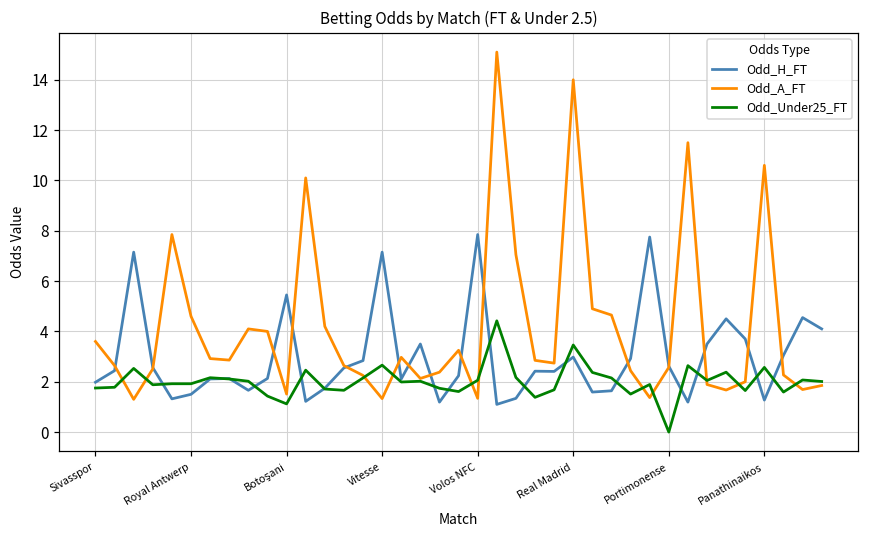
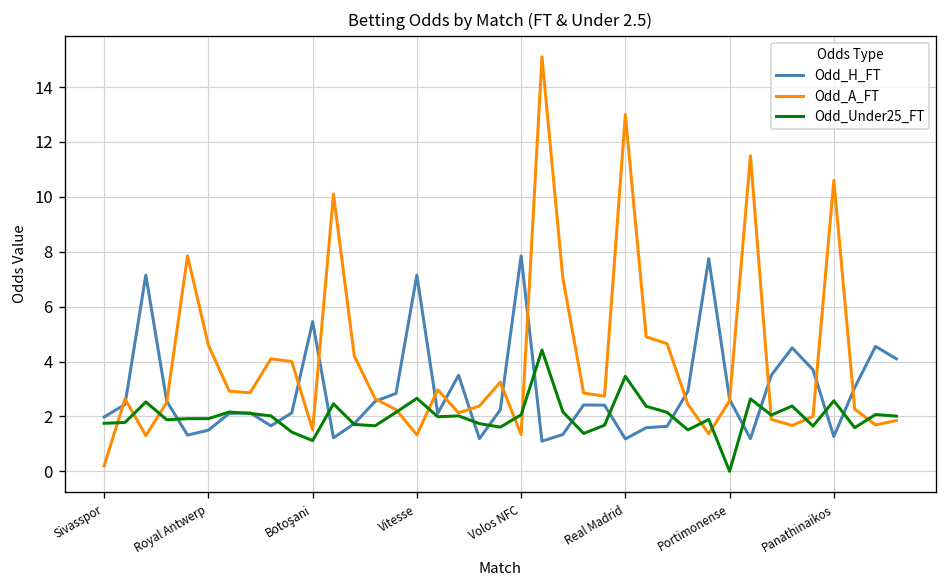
  {
    "Odd_H_FT": {
      "Sivasspor": 2.0,
      "Royal Antwerp": 1.5,
      "Botoşani": 5.5,
      "Vitesse": 7.2,
      "Volos NFC": 7.9,
-     "Real Madrid": 3.0,
+     "Real Madrid": 1.2,
      "Panathinaikos": 1.3
    },
    "Odd_A_FT": {
-     "Sivasspor": 3.6,
+     "Sivasspor": 0.2,
      "Royal Antwerp": 4.6,
      "Botoşani": 1.5,
      "Vitesse": 1.3,
      "Volos NFC": 1.3,
-     "Real Madrid": 14,
+     "Real Madrid": 13,
      "Panathinaikos": 10.6
    },
    "Odd_Under25_FT": {
      "Sivasspor": 1.8,
      "Royal Antwerp": 1.9,
      "Botoşani": 1.1,
      "Vitesse": 2.7,
      "Volos NFC": 2.1,
      "Real Madrid": 3.5,
      "Portimonense": 0.0,
      "Panathinaikos": 2.6
    }
  }
